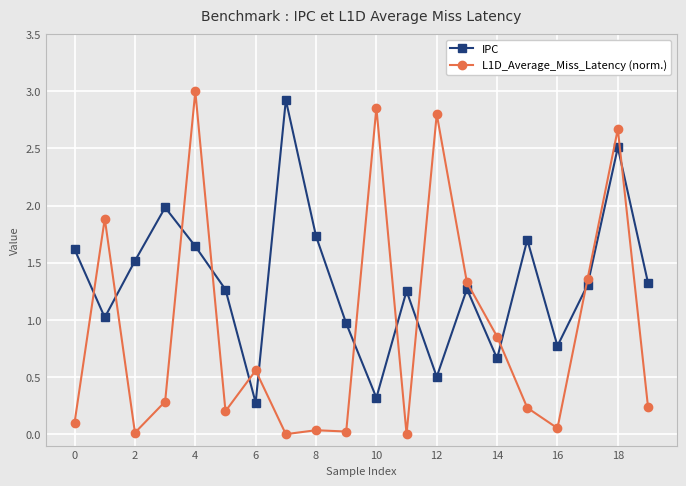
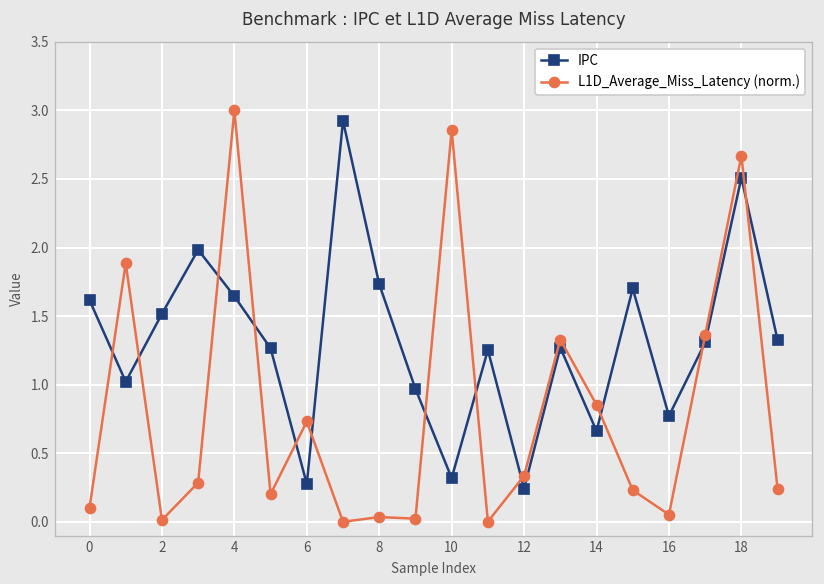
  {
    "IPC": {
      "0": 1.62,
      "2": 1.52,
      "4": 1.64,
      "6": 0.28,
      "8": 1.73,
      "10": 0.32,
-     "12": 0.50,
+     "12": 0.24,
      "14": 0.66,
      "16": 0.77,
      "18": 2.51
    },
    "L1D_Average_Miss_Latency (norm.)": {
      "0": 0.10,
      "2": 0.01,
      "4": 3.00,
-     "6": 0.56,
+     "6": 0.73,
      "8": 0.03,
      "10": 2.86,
-     "12": 2.80,
+     "12": 0.34,
      "14": 0.85,
      "16": 0.05,
      "18": 2.67
    }
  }
